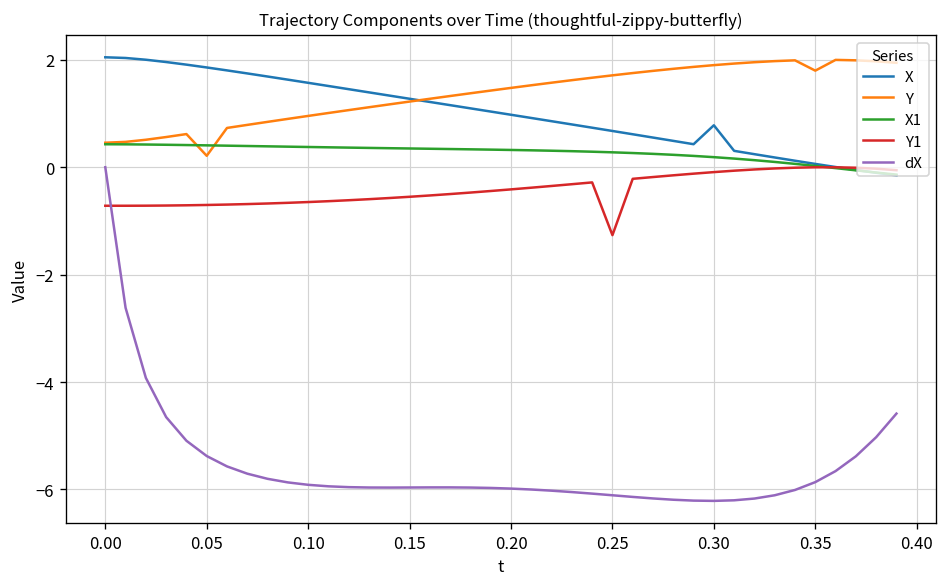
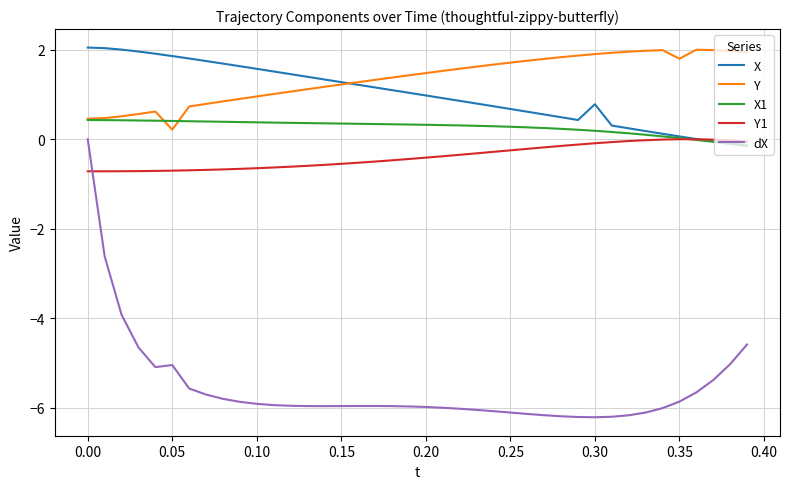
  {
    "X": {
      "0.00": 2.0,
      "0.05": 1.9,
      "0.10": 1.6,
      "0.20": 1.0,
      "0.25": 0.7,
      "0.30": 0.8
    },
    "Y": {
      "0.05": 0.2,
      "0.10": 1.0,
      "0.20": 1.5,
      "0.25": 1.7,
      "0.30": 1.9,
      "0.35": 1.8
    },
    "X1": {
      "0.05": 0.4,
      "0.10": 0.4,
      "0.15": 0.3,
      "0.20": 0.3,
      "0.25": 0.3,
      "0.30": 0.2
    },
    "Y1": {
      "0.00": -0.7,
      "0.05": -0.7,
      "0.10": -0.6,
      "0.15": -0.6,
      "0.20": -0.4,
-     "0.25": -1.3,
+     "0.25": -0.2,
      "0.30": -0.1
    },
    "dX": {
      "0.00": 0.0,
-     "0.05": -5.4,
+     "0.05": -5.0,
      "0.10": -5.9,
      "0.15": -6.0,
      "0.20": -6.0,
      "0.25": -6.1,
      "0.30": -6.2,
      "0.35": -5.9
    }
  }
